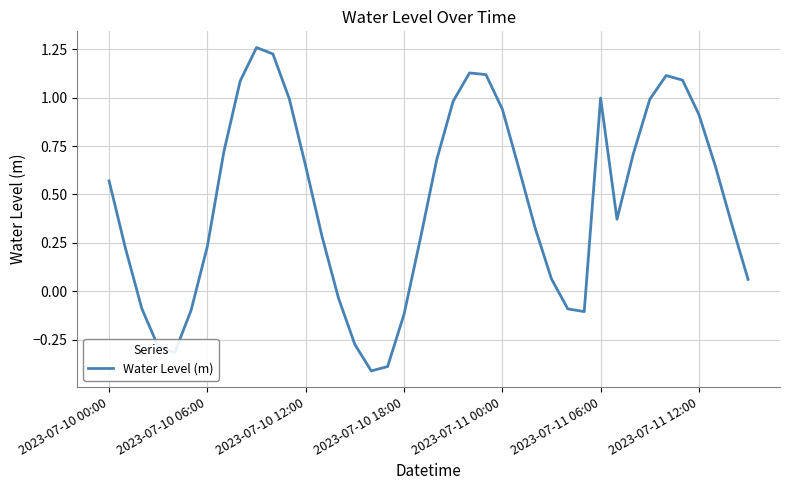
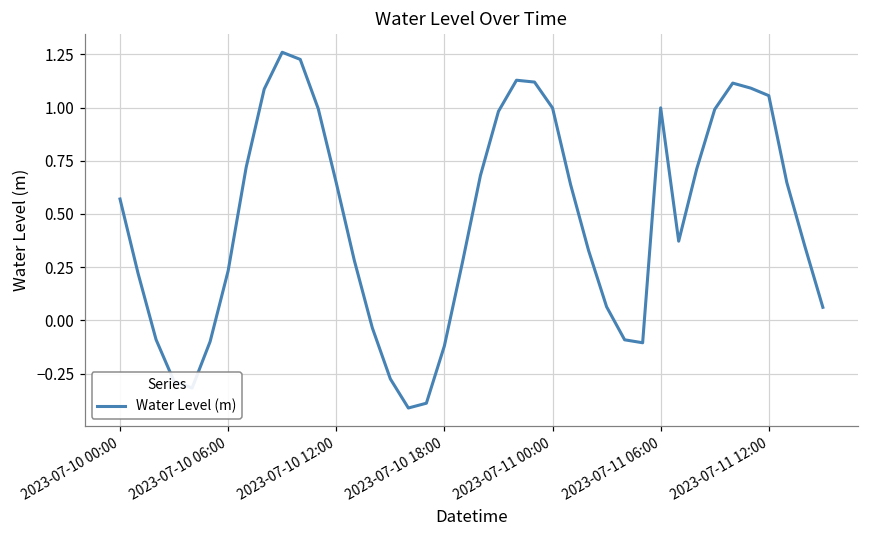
  {
    "2023-07-10 00:00": 0.57,
    "2023-07-10 06:00": 0.23,
    "2023-07-10 12:00": 0.65,
    "2023-07-10 18:00": -0.12,
-   "2023-07-11 00:00": 0.94,
+   "2023-07-11 00:00": 1.00,
    "2023-07-11 06:00": 1.00,
-   "2023-07-11 12:00": 0.91
+   "2023-07-11 12:00": 1.06
  }
